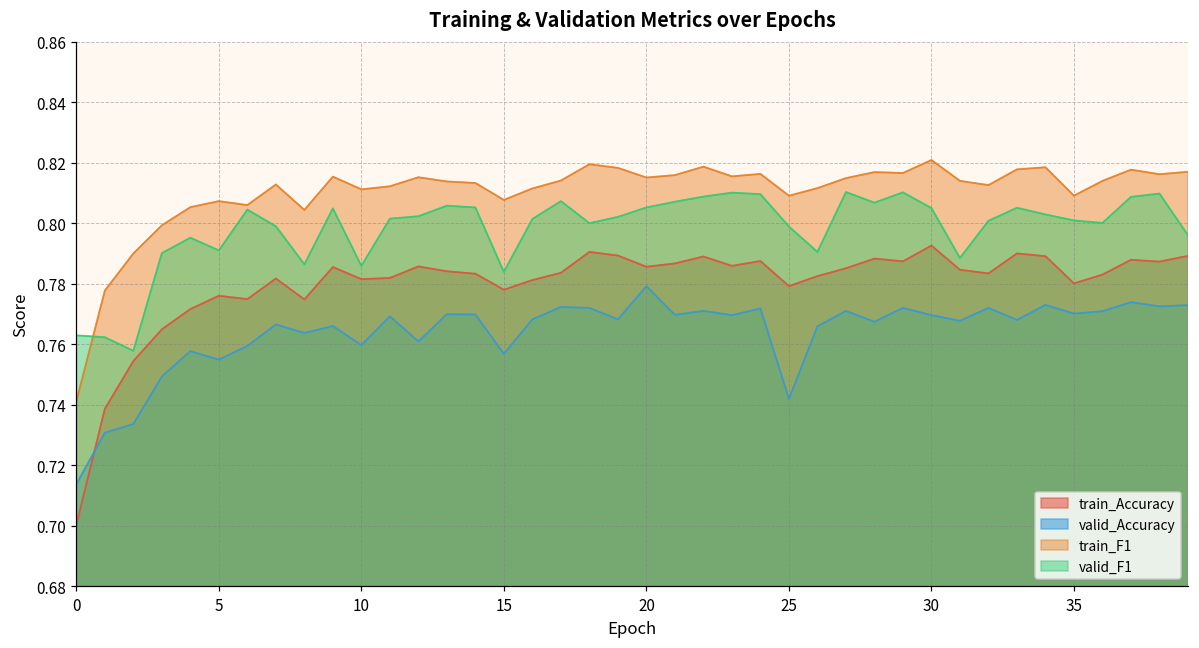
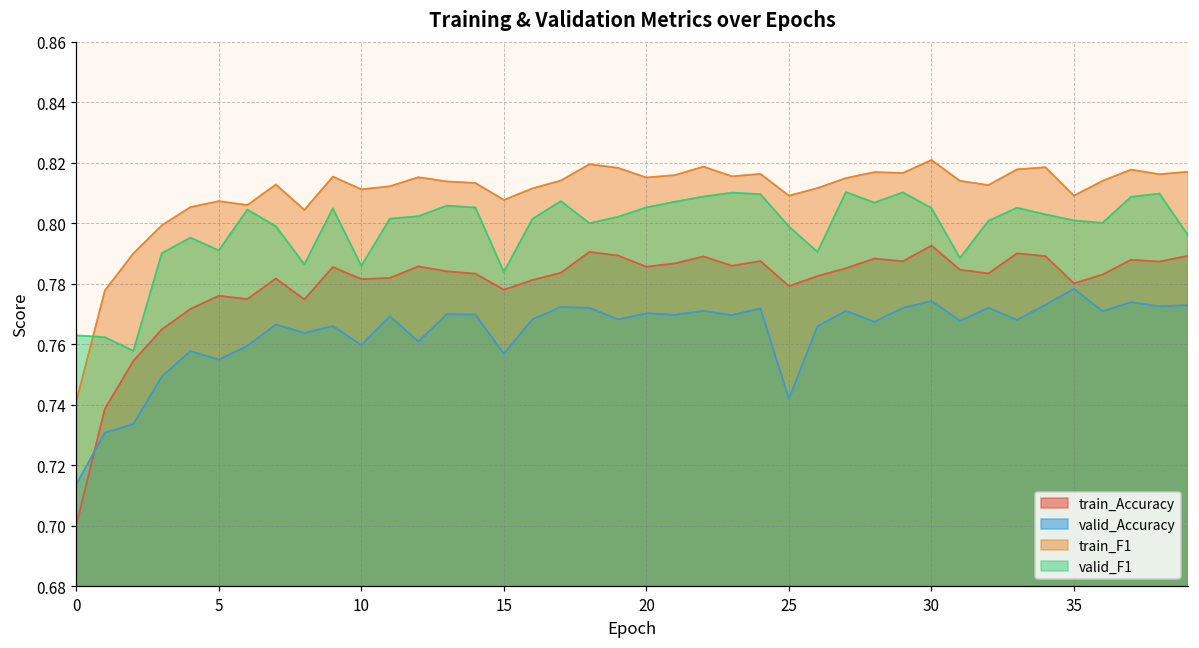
  {
    "valid_Accuracy": {
      "0": 0.714,
      "5": 0.755,
      "10": 0.760,
      "15": 0.757,
-     "20": 0.779,
+     "20": 0.770,
      "25": 0.742,
-     "30": 0.770,
-     "35": 0.770
+     "30": 0.774,
+     "35": 0.778
    },
    "valid_F1": {
      "0": 0.763,
      "5": 0.791,
      "10": 0.786,
      "15": 0.784,
      "20": 0.805,
      "25": 0.799,
      "30": 0.805,
      "35": 0.801
    }
  }
